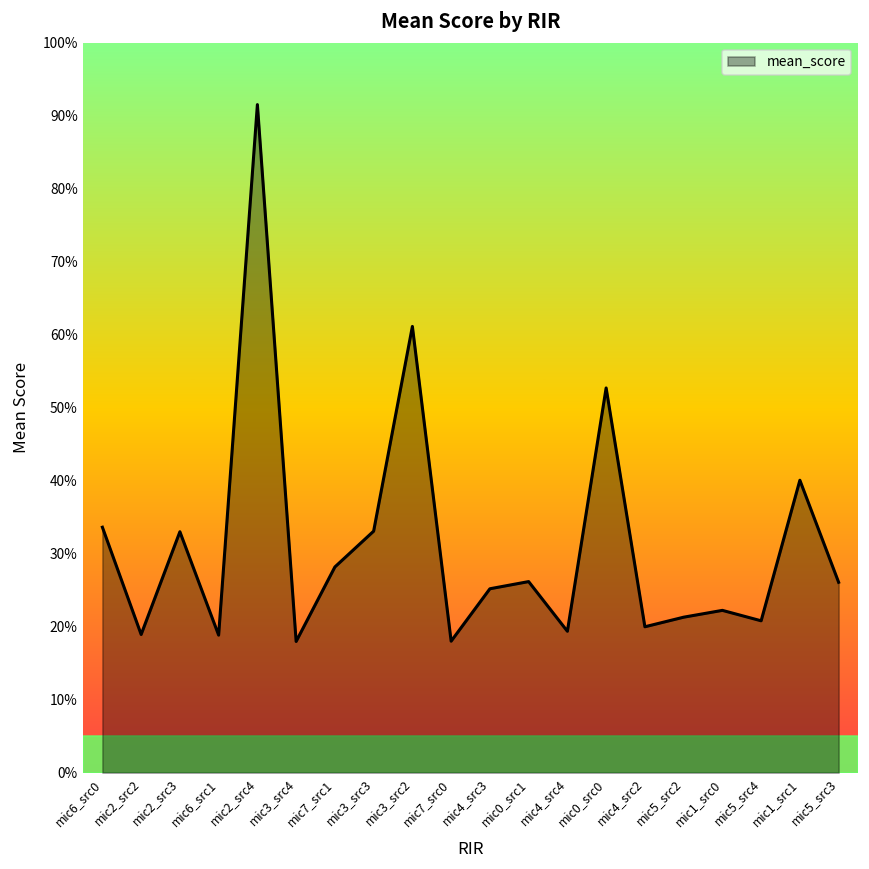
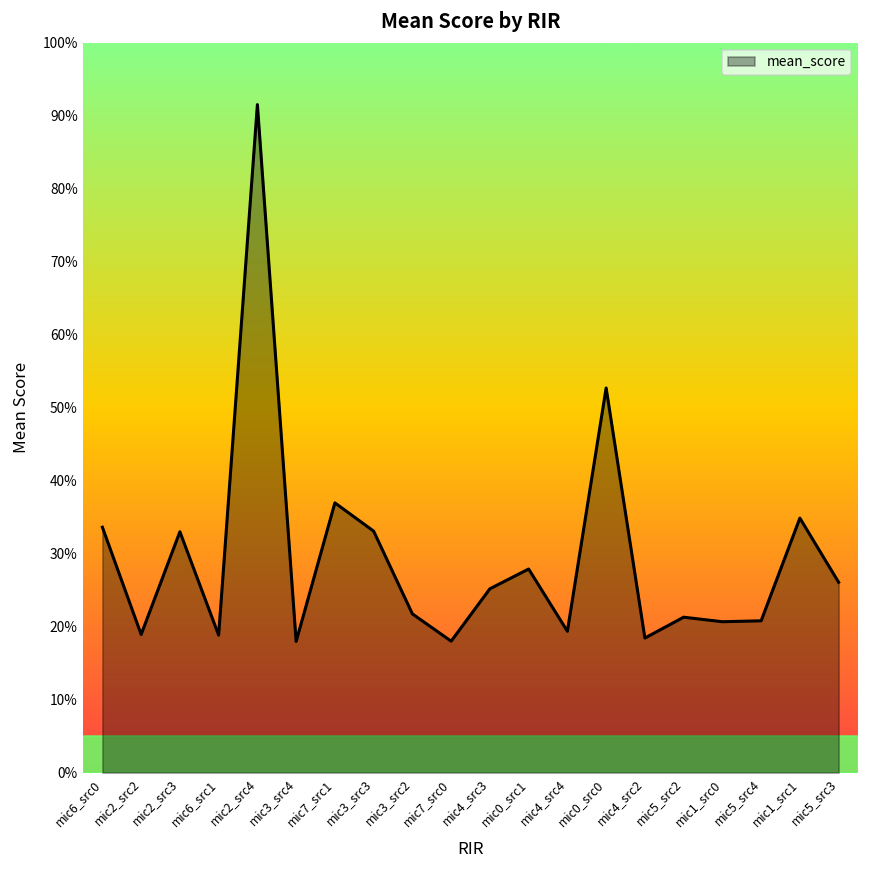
  {
    "mic6_src0": "34%",
    "mic2_src2": "19%",
    "mic2_src3": "33%",
    "mic6_src1": "19%",
    "mic2_src4": "92%",
    "mic3_src4": "18%",
-   "mic7_src1": "28%",
+   "mic7_src1": "37%",
    "mic3_src3": "33%",
-   "mic3_src2": "61%",
+   "mic3_src2": "22%",
    "mic7_src0": "18%",
    "mic4_src3": "25%",
-   "mic0_src1": "26%",
+   "mic0_src1": "28%",
    "mic4_src4": "19%",
    "mic0_src0": "53%",
-   "mic4_src2": "20%",
+   "mic4_src2": "18%",
    "mic5_src2": "21%",
-   "mic1_src0": "22%",
+   "mic1_src0": "21%",
    "mic5_src4": "21%",
-   "mic1_src1": "40%",
+   "mic1_src1": "35%",
    "mic5_src3": "26%"
  }
